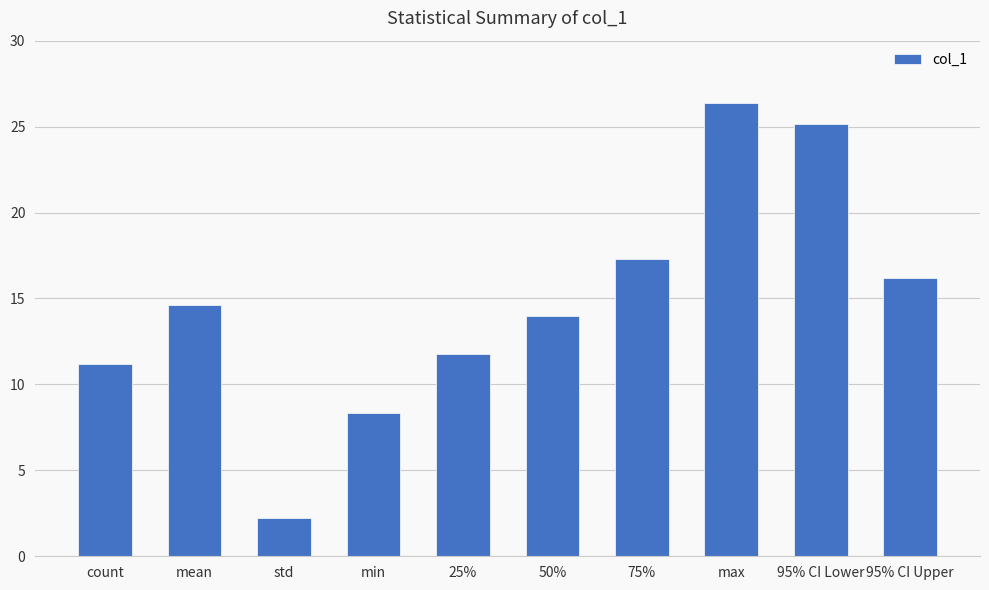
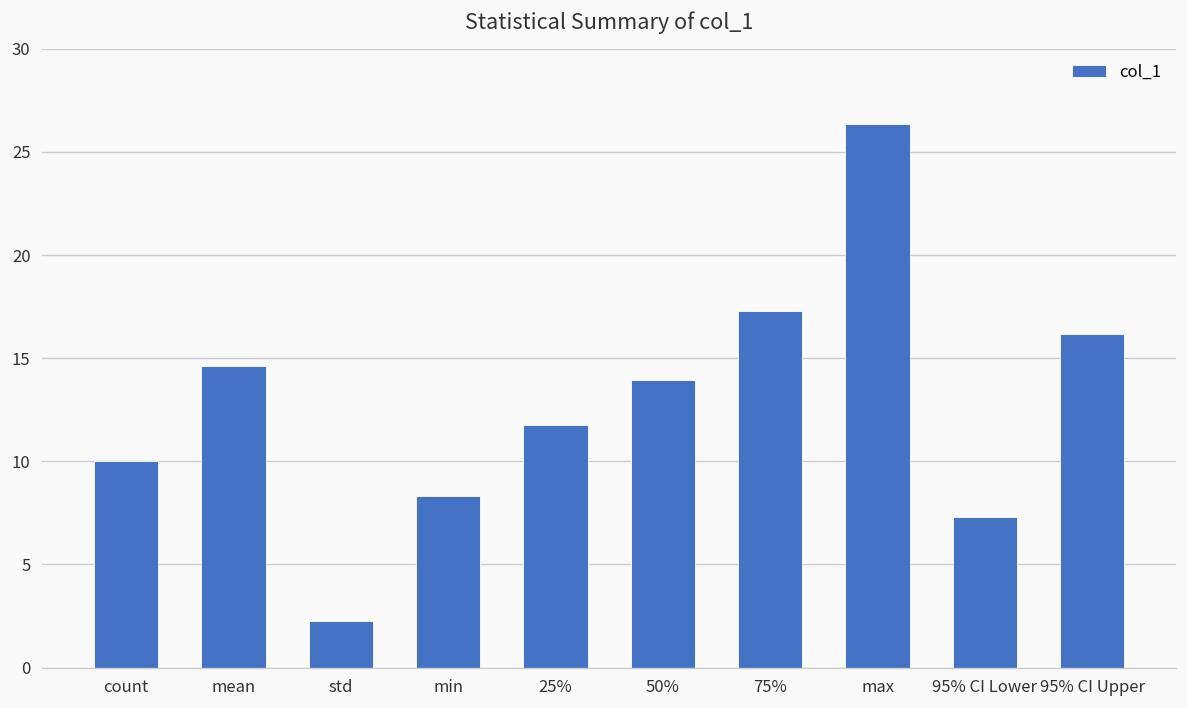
  {
-   "count": 11.2,
+   "count": 10.0,
    "mean": 14.6,
    "std": 2.2,
    "min": 8.3,
    "25%": 11.8,
    "50%": 14.0,
    "75%": 17.3,
    "max": 26.4,
-   "95% CI Lower": 25.1,
+   "95% CI Lower": 7.3,
    "95% CI Upper": 16.2
  }
